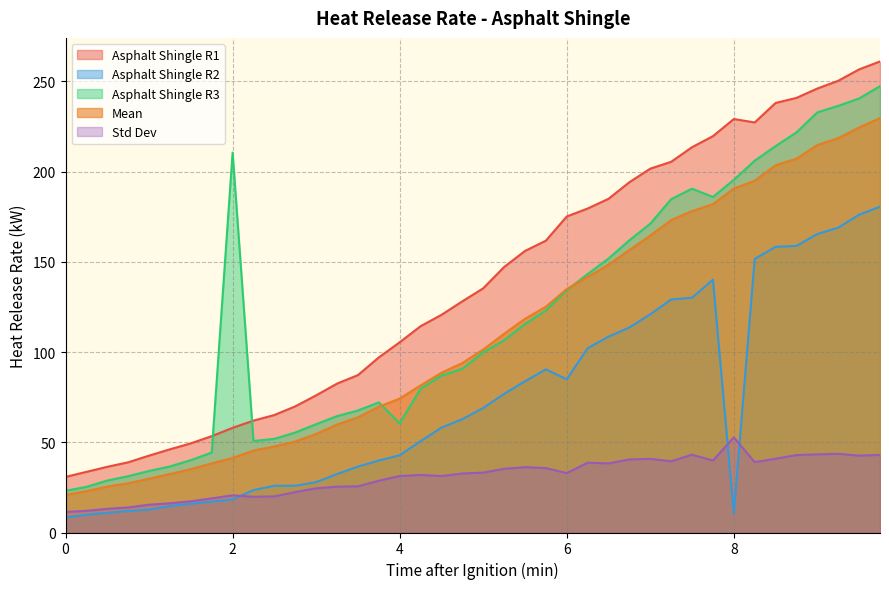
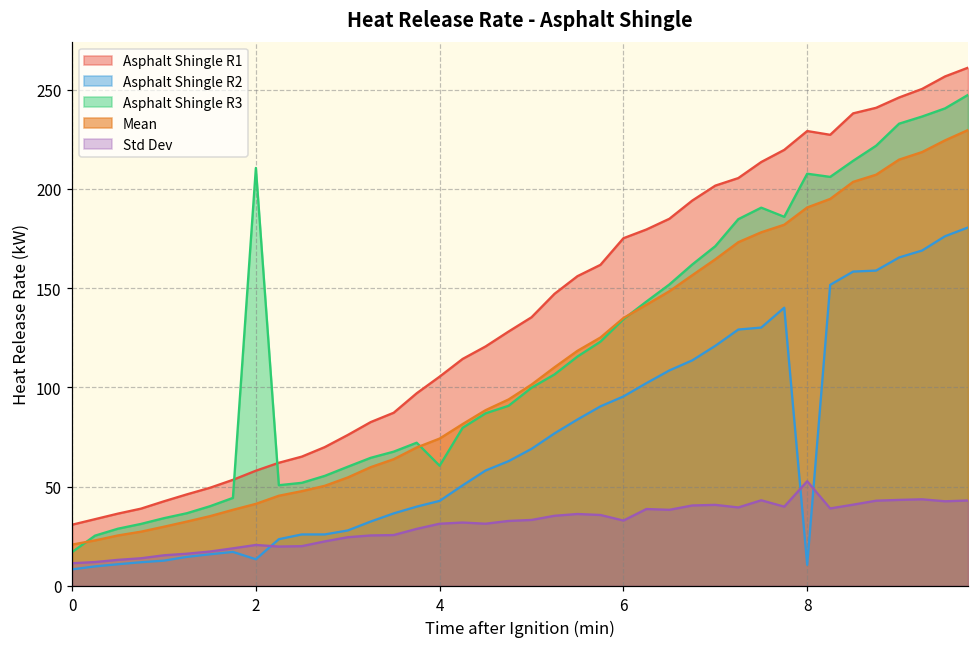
  {
    "Asphalt Shingle R2": {
      "0": 8,
-     "2": 18,
+     "2": 13,
      "4": 43,
-     "6": 85,
+     "6": 95,
      "8": 11
    },
    "Asphalt Shingle R3": {
-     "0": 23,
+     "0": 17,
      "2": 211,
      "4": 61,
-     "8": 195
+     "8": 208
    },
    "Std Dev": {
      "0": 11,
      "2": 21,
      "4": 31,
      "6": 33,
      "8": 53
    }
  }
